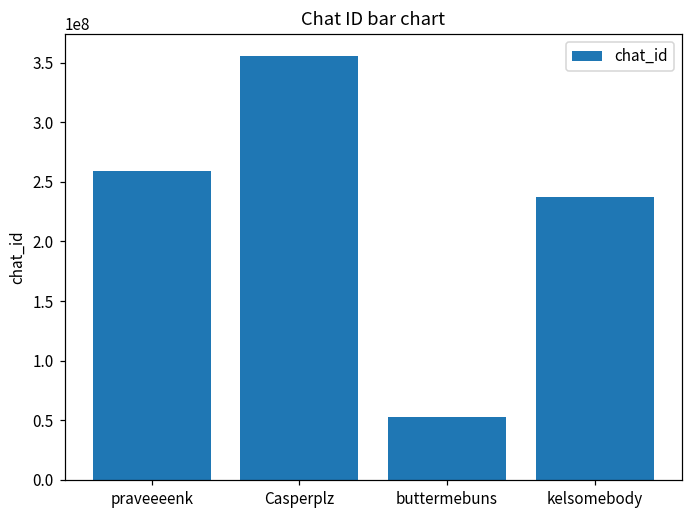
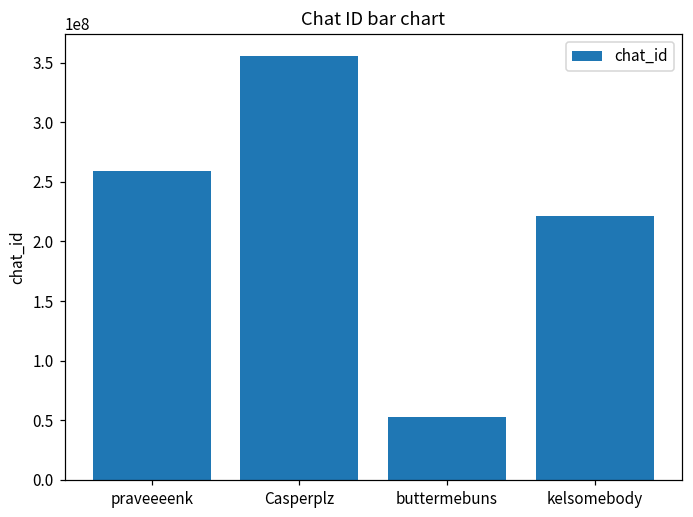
  {
    "praveeeenk": 259000000,
    "Casperplz": 356000000,
    "buttermebuns": 53000000,
-   "kelsomebody": 237000000
+   "kelsomebody": 222000000
  }
